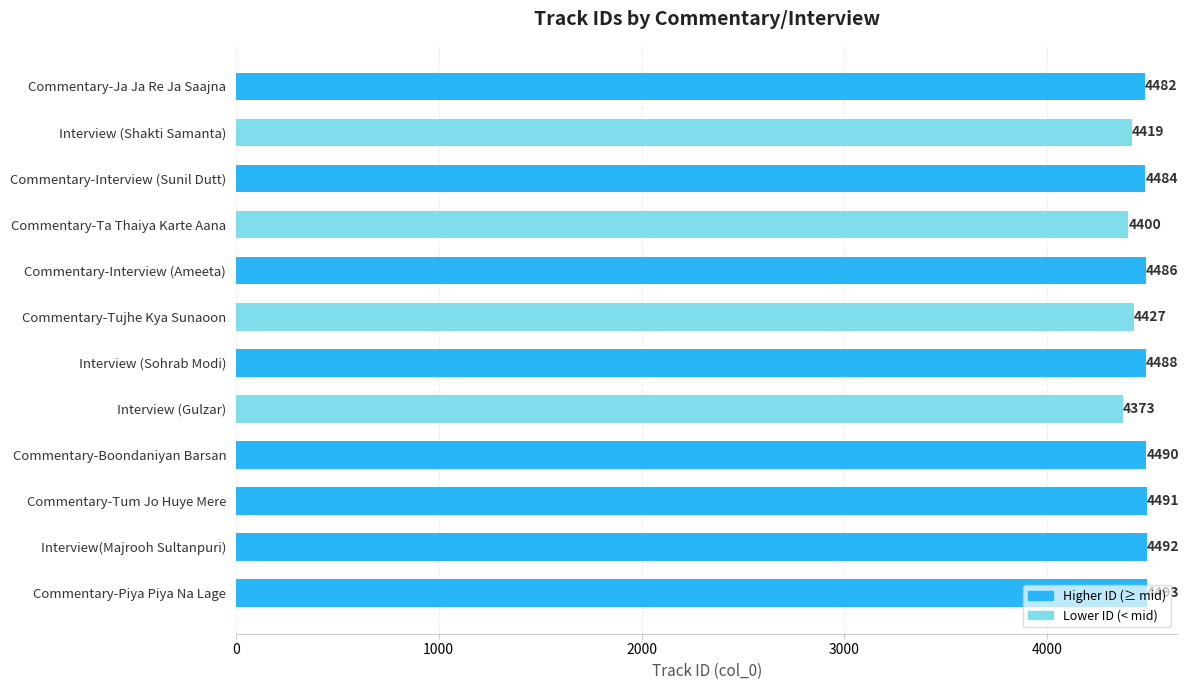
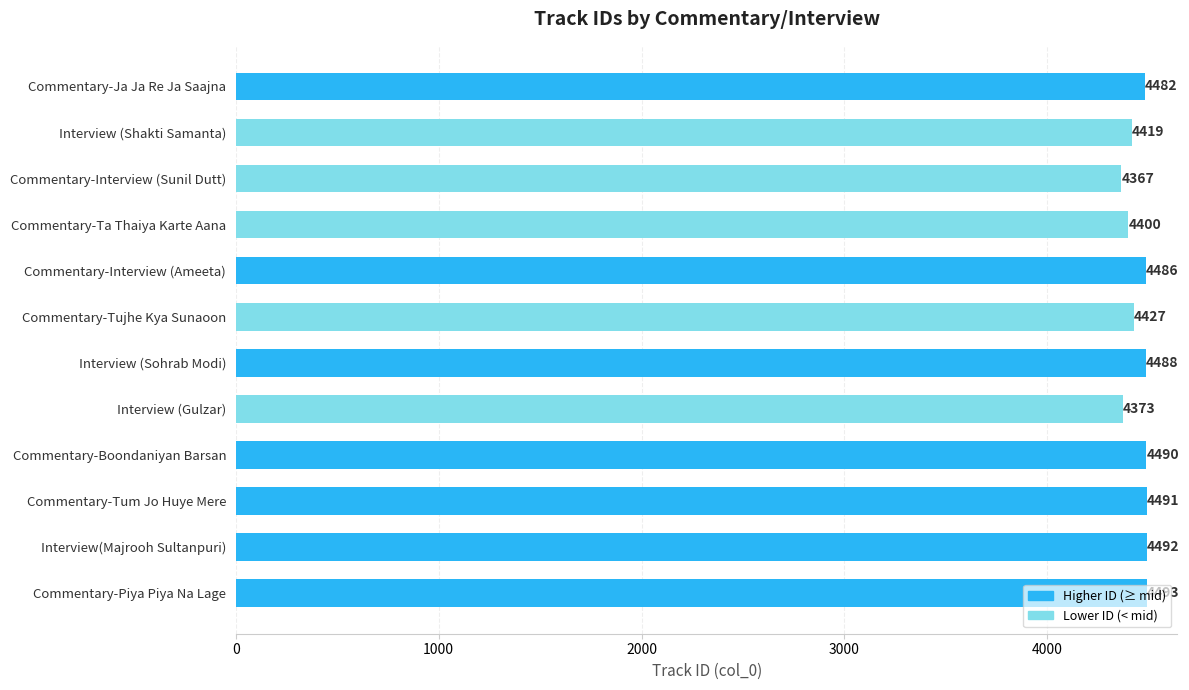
  {
    "Commentary-Ja Ja Re Ja Saajna": 4482,
    "Interview (Shakti Samanta)": 4419,
-   "Commentary-Interview (Sunil Dutt)": 4484,
+   "Commentary-Interview (Sunil Dutt)": 4367,
    "Commentary-Ta Thaiya Karte Aana": 4400,
    "Commentary-Interview (Ameeta)": 4486,
    "Commentary-Tujhe Kya Sunaoon": 4427,
    "Interview (Sohrab Modi)": 4488,
    "Interview (Gulzar)": 4373,
    "Commentary-Boondaniyan Barsan": 4490,
    "Commentary-Tum Jo Huye Mere": 4491,
    "Interview(Majrooh Sultanpuri)": 4492
  }
